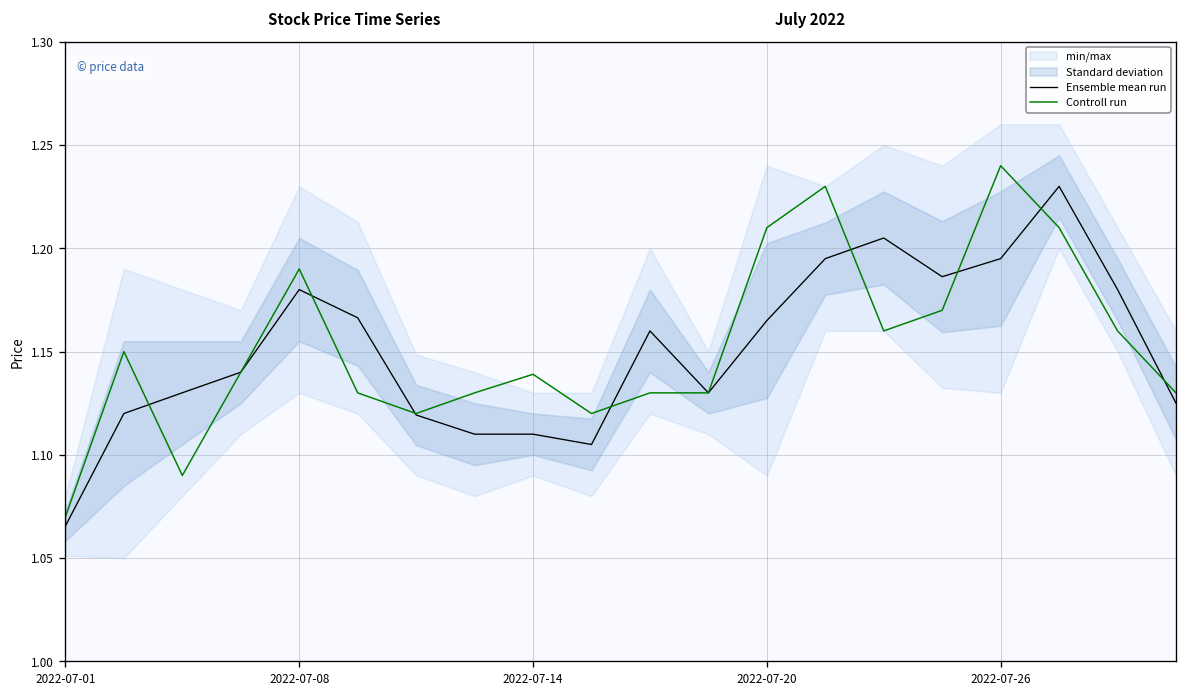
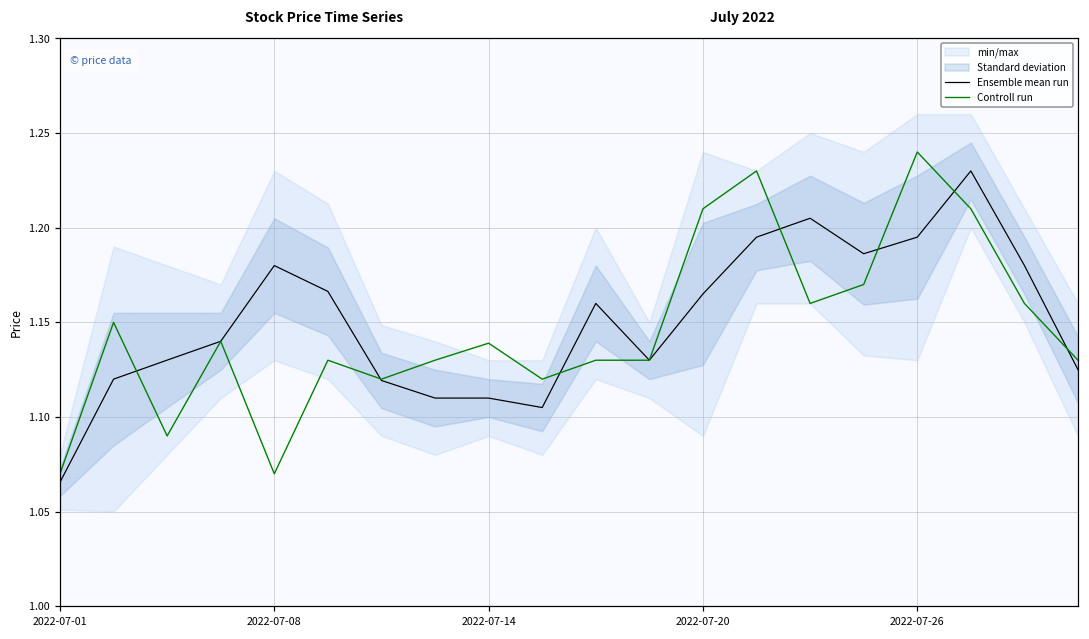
  {
    "Ensemble mean run": {
      "2022-07-01": 1.066,
      "2022-07-08": 1.18,
      "2022-07-14": 1.11,
      "2022-07-20": 1.165,
      "2022-07-26": 1.195
    },
    "Controll run": {
      "2022-07-01": 1.07,
-     "2022-07-08": 1.19,
+     "2022-07-08": 1.07,
      "2022-07-14": 1.14,
      "2022-07-20": 1.21,
      "2022-07-26": 1.24
    }
  }
